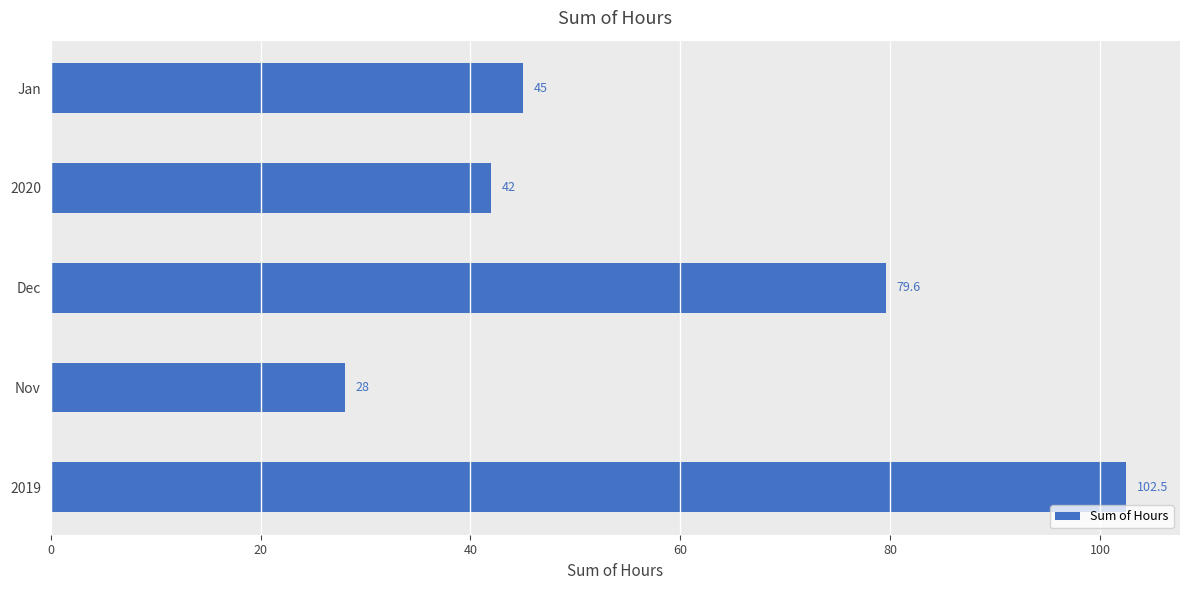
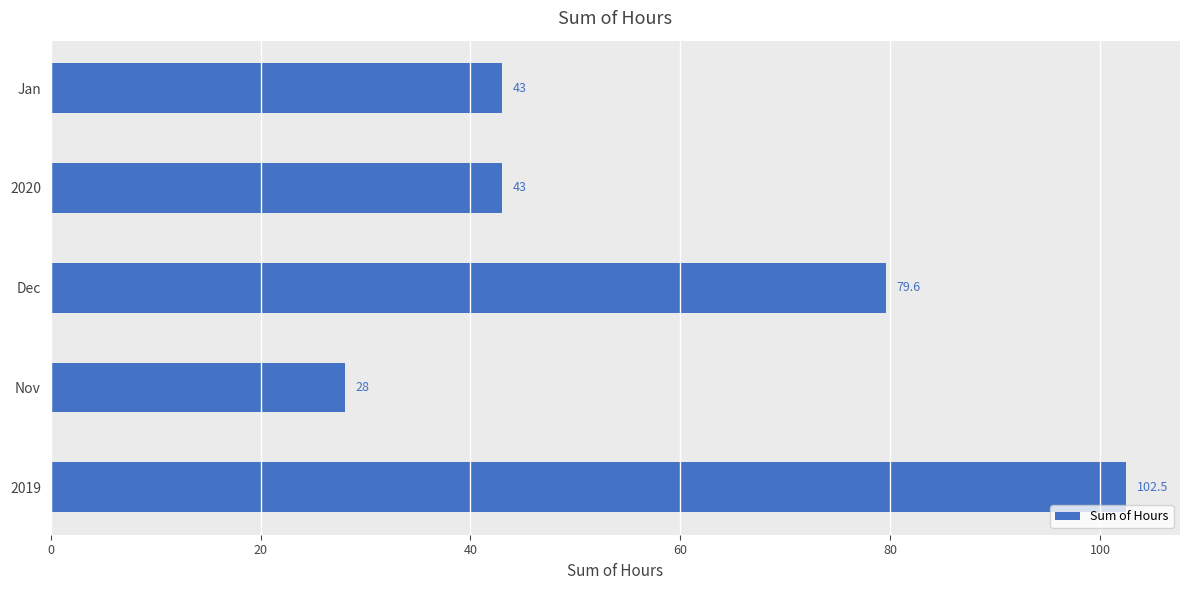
  {
-   "Jan": 45,
-   "2020": 42,
+   "Jan": 43,
+   "2020": 43,
    "Dec": 79.6,
    "Nov": 28,
    "2019": 102.5
  }
